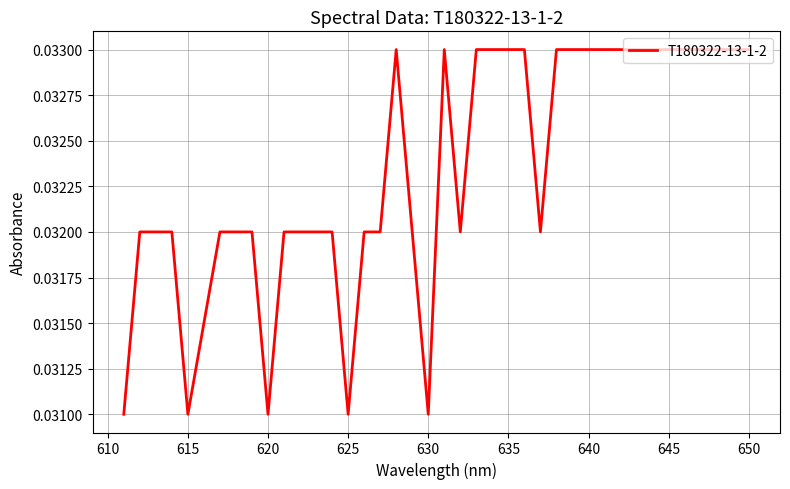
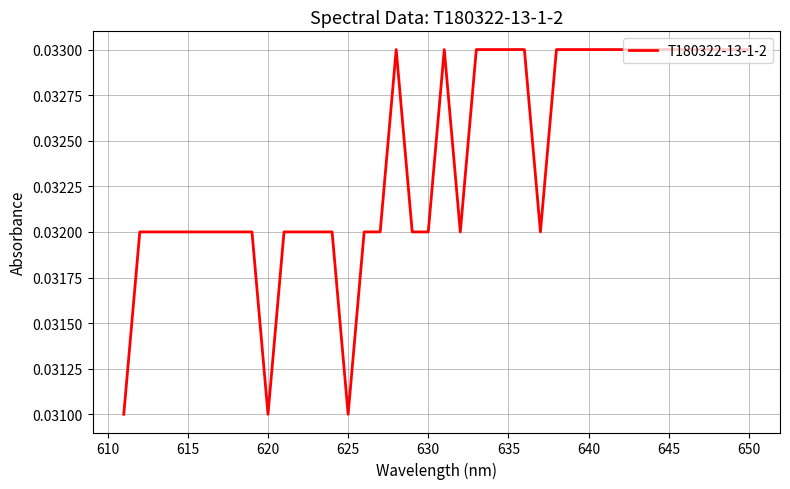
  {
-   "615": 0.031,
+   "615": 0.032,
    "620": 0.031,
    "625": 0.031,
-   "630": 0.031,
+   "630": 0.032,
    "635": 0.033,
    "640": 0.033
  }
